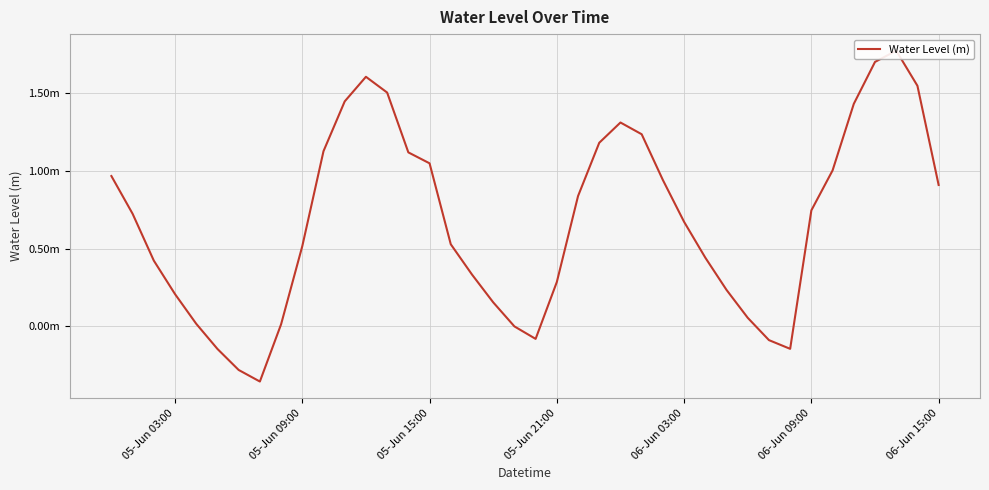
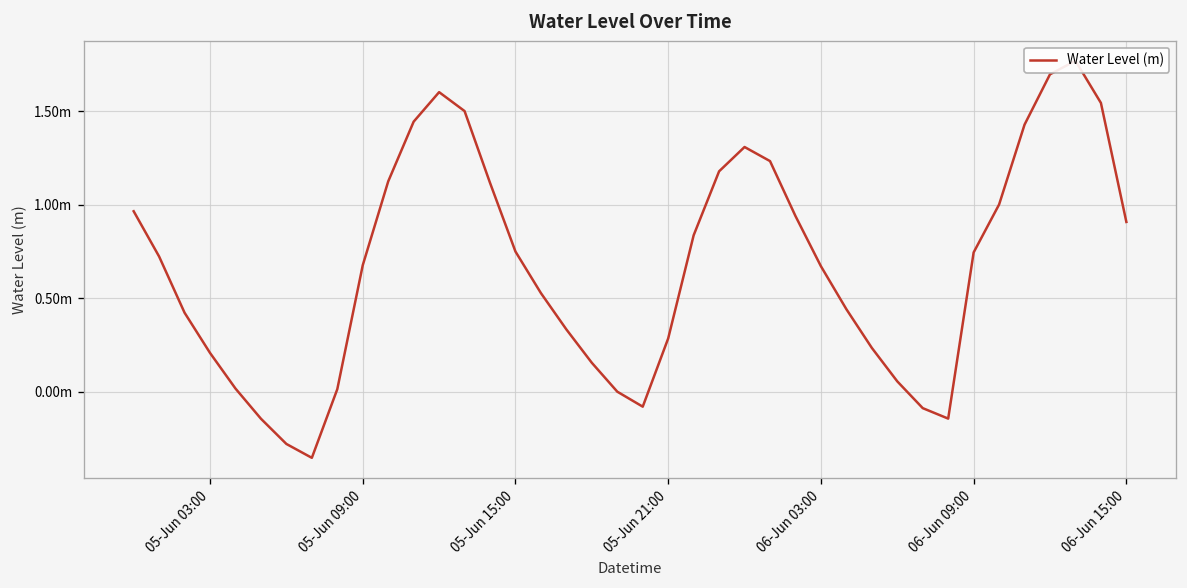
  {
    "05-Jun 03:00": "0.21m",
-   "05-Jun 09:00": "0.52m",
-   "05-Jun 15:00": "1.05m",
+   "05-Jun 09:00": "0.68m",
+   "05-Jun 15:00": "0.75m",
    "05-Jun 21:00": "0.29m",
    "06-Jun 03:00": "0.67m",
    "06-Jun 09:00": "0.74m",
    "06-Jun 15:00": "0.91m"
  }
